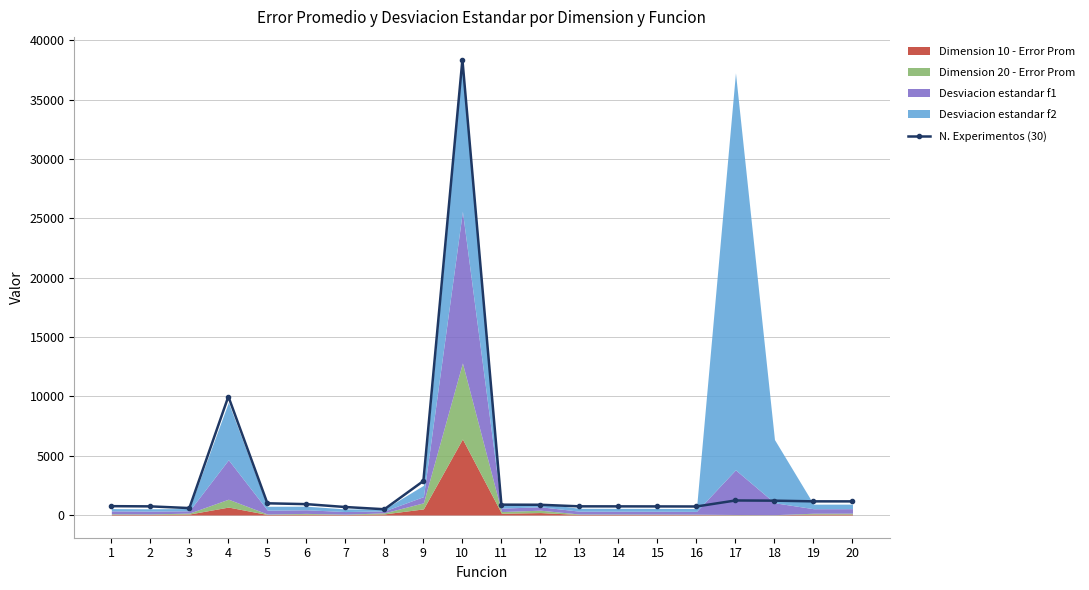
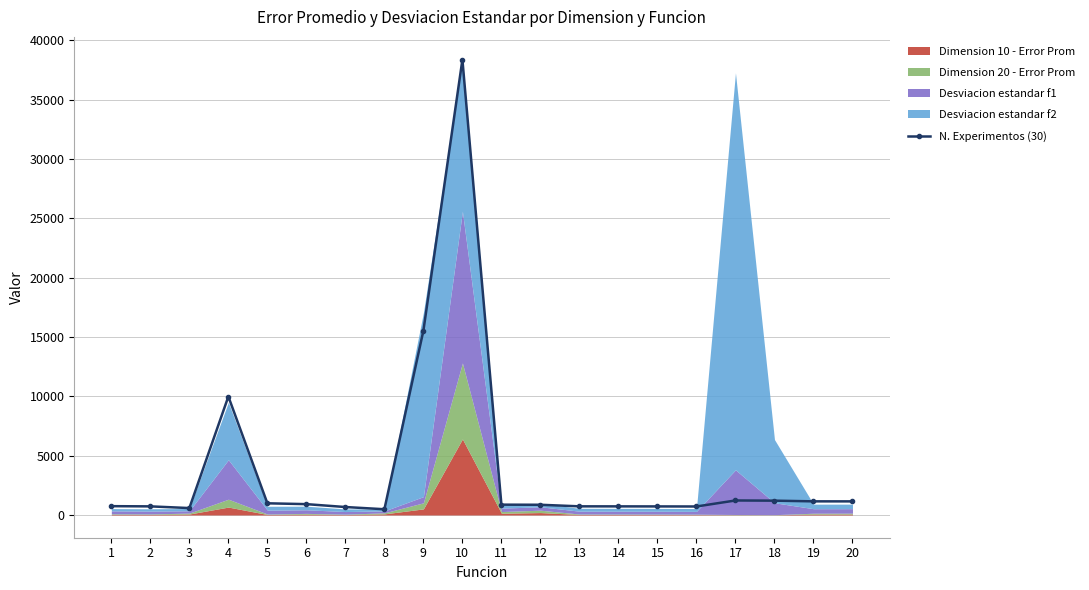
  {
    "N. Experimentos (30)": {
      "4": 10000,
      "5": 1000,
-     "9": 2900,
+     "9": 15500,
      "17": 1200,
      "19": 1100,
      "20": 1100
    },
    "Dimension 10 - Error Prom": {
      "4": 700,
      "9": 500,
      "10": 6400
    },
    "Dimension 20 - Error Prom": {
      "4": 700,
      "9": 500,
      "10": 6400
    },
    "Desviacion estandar f1": {
      "4": 3300,
      "5": 300,
      "6": 300,
      "7": 200,
      "9": 500,
      "10": 12800,
      "11": 300,
      "13": 200,
      "14": 200,
      "15": 200,
      "16": 200,
      "17": 3800,
      "19": 400,
      "20": 400
    },
    "Desviacion estandar f2": {
      "4": 4800,
      "5": 300,
-     "9": 1000,
+     "9": 15500,
      "17": 33500,
      "18": 5300,
      "19": 400,
      "20": 400
    }
  }
